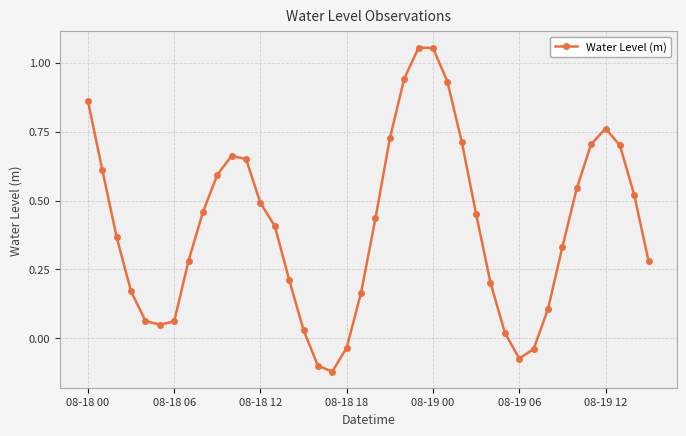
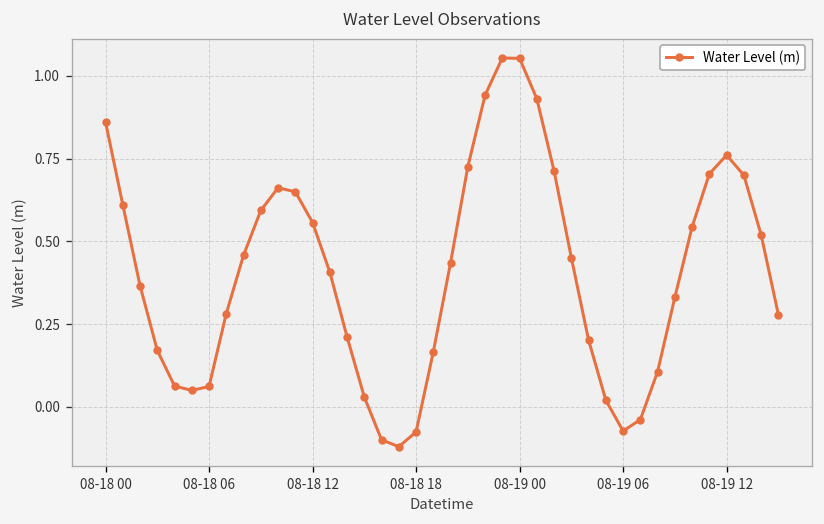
  {
    "08-18 00": 0.86,
    "08-18 06": 0.06,
-   "08-18 12": 0.49,
-   "08-18 18": -0.03,
+   "08-18 12": 0.56,
+   "08-18 18": -0.08,
    "08-19 00": 1.05,
    "08-19 06": -0.07,
    "08-19 12": 0.76
  }
